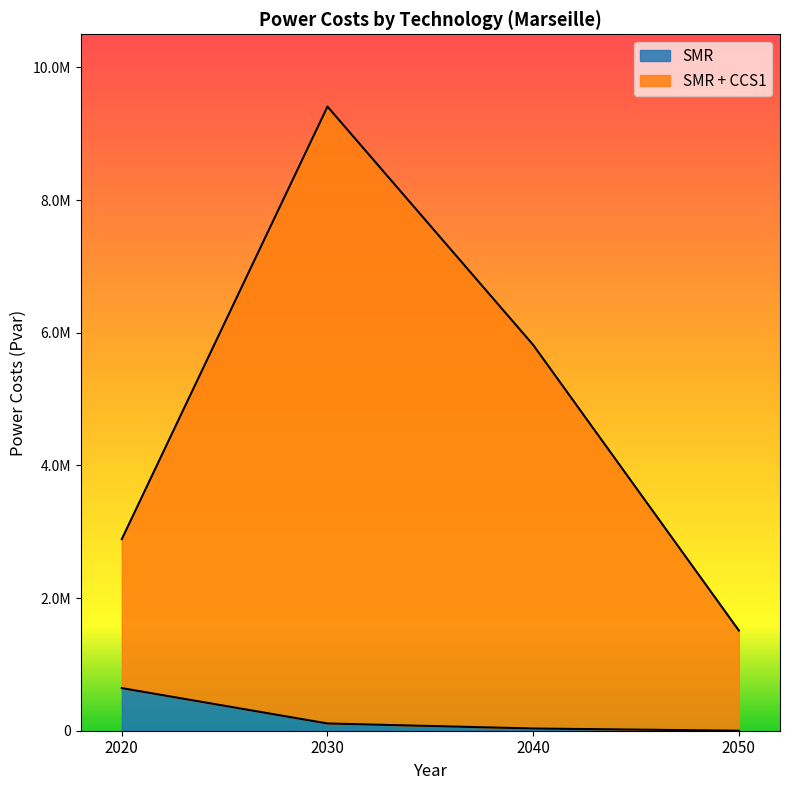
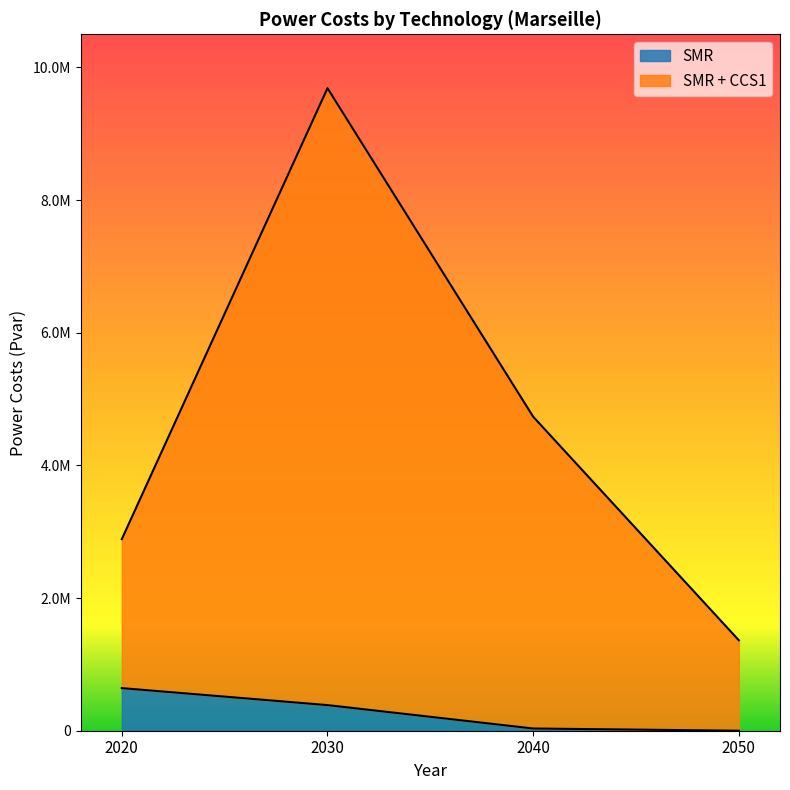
  {
    "SMR": {
      "2020": 600000,
-     "2030": 100000,
+     "2030": 400000,
      "2040": 0,
      "2050": 0
    },
    "SMR + CCS1": {
      "2020": 2200000,
      "2030": 9300000,
-     "2040": 5800000,
-     "2050": 1500000
+     "2040": 4700000,
+     "2050": 1400000
    }
  }
